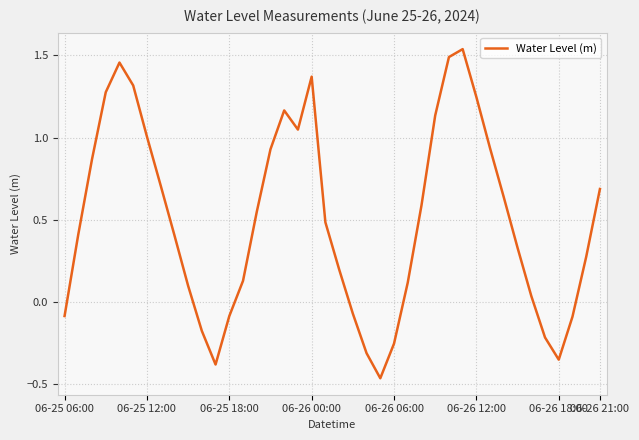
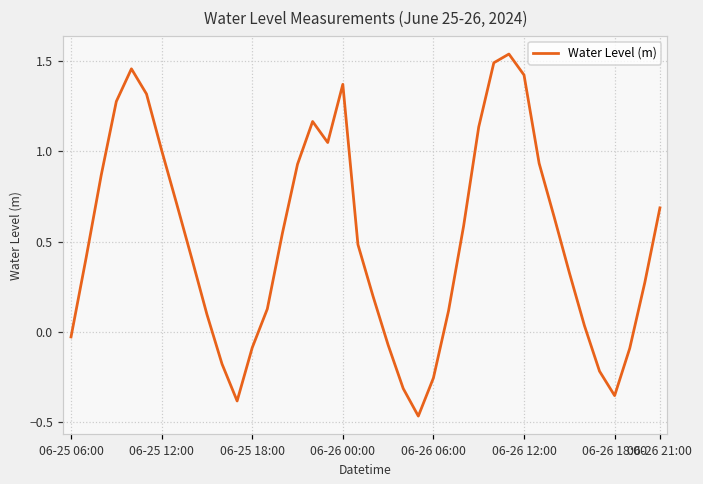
  {
-   "06-25 06:00": -0.09,
+   "06-25 06:00": -0.03,
    "06-25 12:00": 1.01,
    "06-25 18:00": -0.09,
    "06-26 00:00": 1.37,
    "06-26 06:00": -0.25,
-   "06-26 12:00": 1.25
+   "06-26 12:00": 1.42
  }
